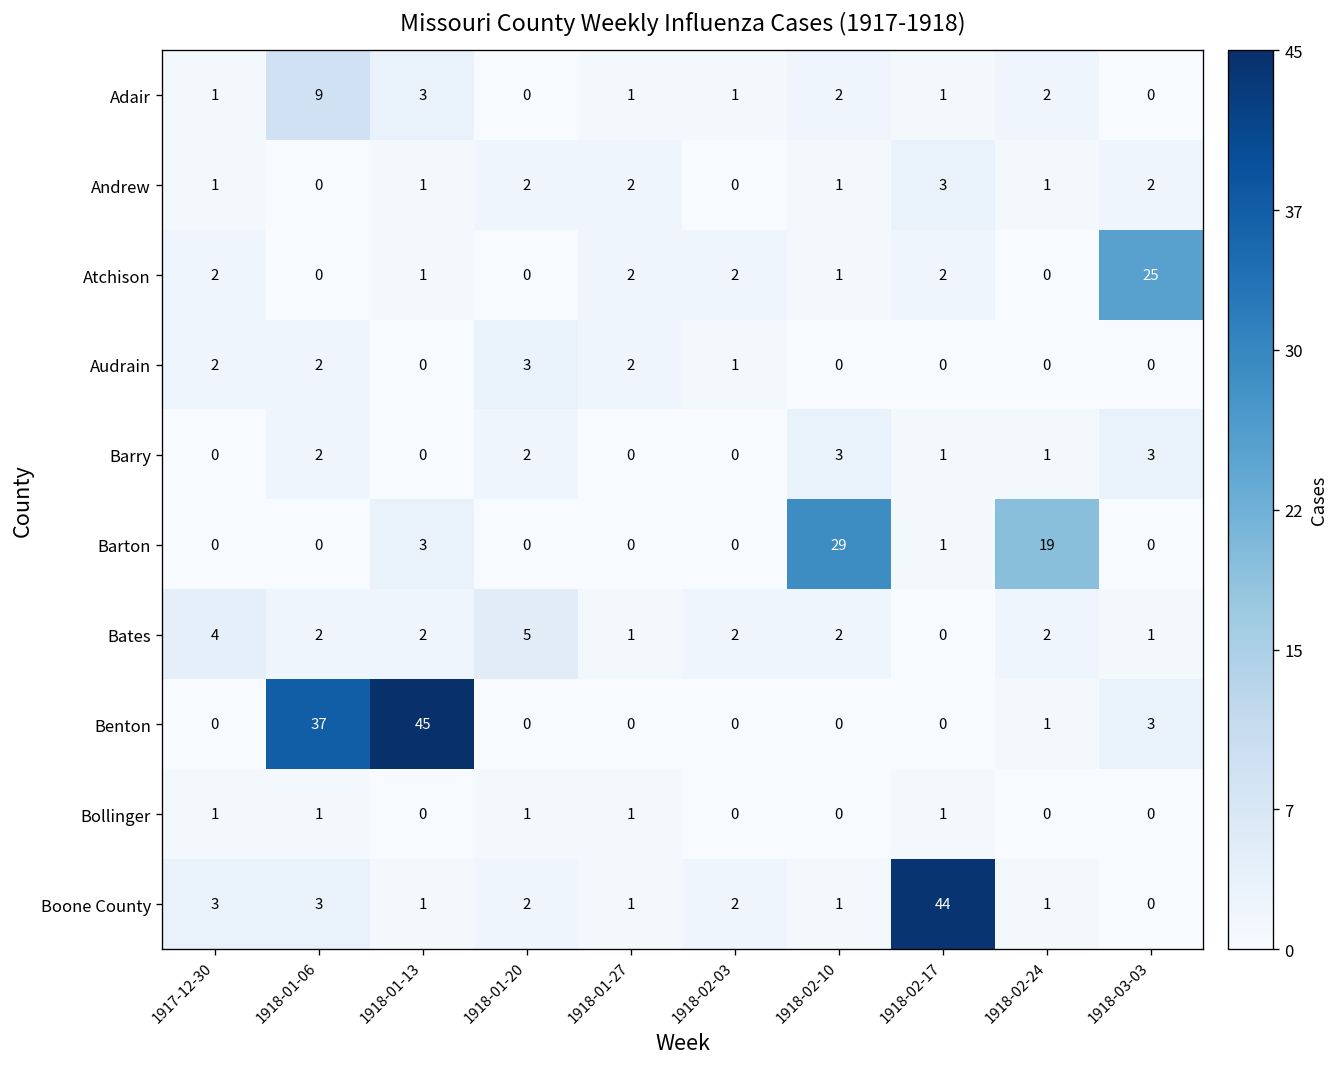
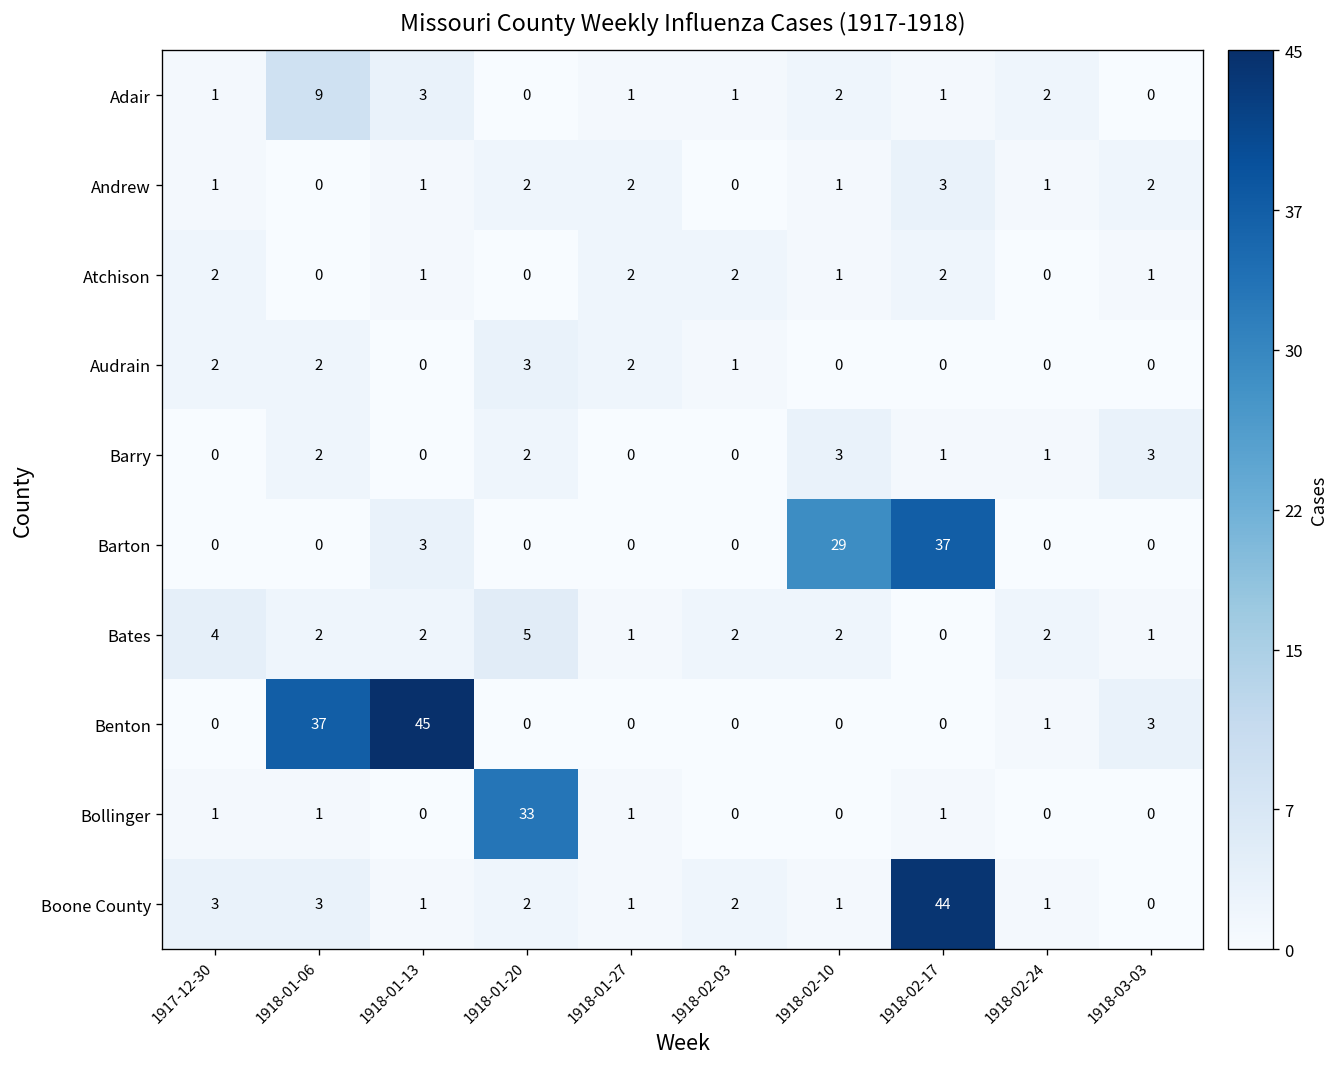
  {
    "Adair": {
      "1917-12-30": 1,
      "1918-01-06": 9,
      "1918-01-13": 3,
      "1918-01-20": 0,
      "1918-01-27": 1,
      "1918-02-03": 1,
      "1918-02-10": 2,
      "1918-02-17": 1,
      "1918-02-24": 2,
      "1918-03-03": 0
    },
    "Andrew": {
      "1917-12-30": 1,
      "1918-01-06": 0,
      "1918-01-13": 1,
      "1918-01-20": 2,
      "1918-01-27": 2,
      "1918-02-03": 0,
      "1918-02-10": 1,
      "1918-02-17": 3,
      "1918-02-24": 1,
      "1918-03-03": 2
    },
    "Atchison": {
      "1917-12-30": 2,
      "1918-01-06": 0,
      "1918-01-13": 1,
      "1918-01-20": 0,
      "1918-01-27": 2,
      "1918-02-03": 2,
      "1918-02-10": 1,
      "1918-02-17": 2,
      "1918-02-24": 0,
-     "1918-03-03": 25
+     "1918-03-03": 1
    },
    "Audrain": {
      "1917-12-30": 2,
      "1918-01-06": 2,
      "1918-01-13": 0,
      "1918-01-20": 3,
      "1918-01-27": 2,
      "1918-02-03": 1,
      "1918-02-10": 0,
      "1918-02-17": 0,
      "1918-02-24": 0,
      "1918-03-03": 0
    },
    "Barry": {
      "1917-12-30": 0,
      "1918-01-06": 2,
      "1918-01-13": 0,
      "1918-01-20": 2,
      "1918-01-27": 0,
      "1918-02-03": 0,
      "1918-02-10": 3,
      "1918-02-17": 1,
      "1918-02-24": 1,
      "1918-03-03": 3
    },
    "Barton": {
      "1917-12-30": 0,
      "1918-01-06": 0,
      "1918-01-13": 3,
      "1918-01-20": 0,
      "1918-01-27": 0,
      "1918-02-03": 0,
      "1918-02-10": 29,
-     "1918-02-17": 1,
-     "1918-02-24": 19,
+     "1918-02-17": 37,
+     "1918-02-24": 0,
      "1918-03-03": 0
    },
    "Bates": {
      "1917-12-30": 4,
      "1918-01-06": 2,
      "1918-01-13": 2,
      "1918-01-20": 5,
      "1918-01-27": 1,
      "1918-02-03": 2,
      "1918-02-10": 2,
      "1918-02-17": 0,
      "1918-02-24": 2,
      "1918-03-03": 1
    },
    "Benton": {
      "1917-12-30": 0,
      "1918-01-06": 37,
      "1918-01-13": 45,
      "1918-01-20": 0,
      "1918-01-27": 0,
      "1918-02-03": 0,
      "1918-02-10": 0,
      "1918-02-17": 0,
      "1918-02-24": 1,
      "1918-03-03": 3
    },
    "Bollinger": {
      "1917-12-30": 1,
      "1918-01-06": 1,
      "1918-01-13": 0,
-     "1918-01-20": 1,
+     "1918-01-20": 33,
      "1918-01-27": 1,
      "1918-02-03": 0,
      "1918-02-10": 0,
      "1918-02-17": 1,
      "1918-02-24": 0,
      "1918-03-03": 0
    },
    "Boone County": {
      "1917-12-30": 3,
      "1918-01-06": 3,
      "1918-01-13": 1,
      "1918-01-20": 2,
      "1918-01-27": 1,
      "1918-02-03": 2,
      "1918-02-10": 1,
      "1918-02-17": 44,
      "1918-02-24": 1,
      "1918-03-03": 0
    }
  }
